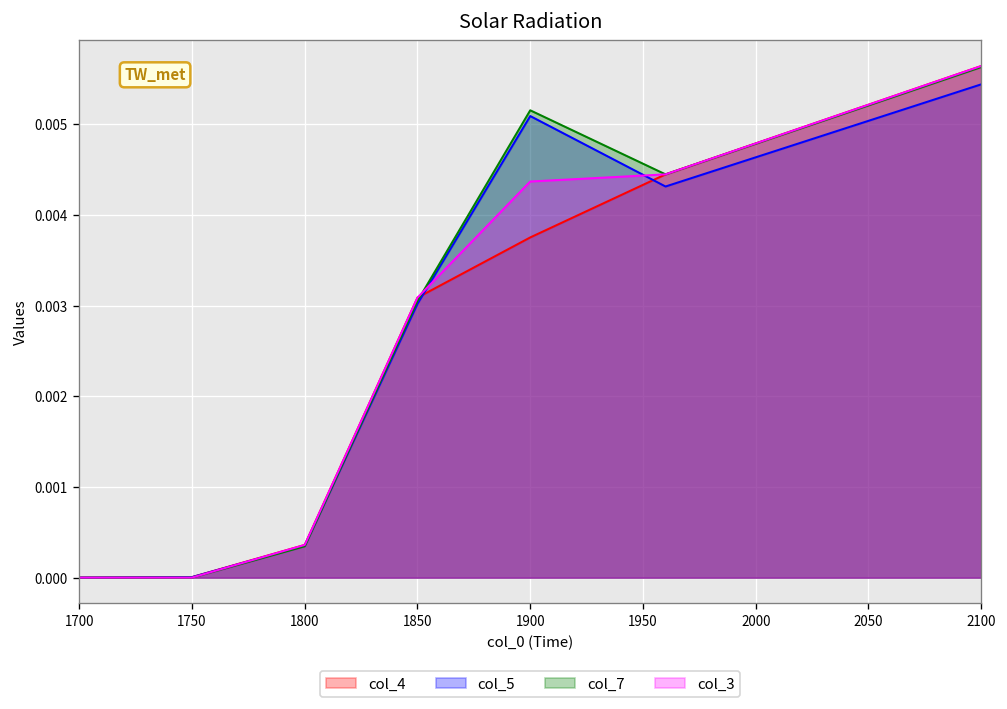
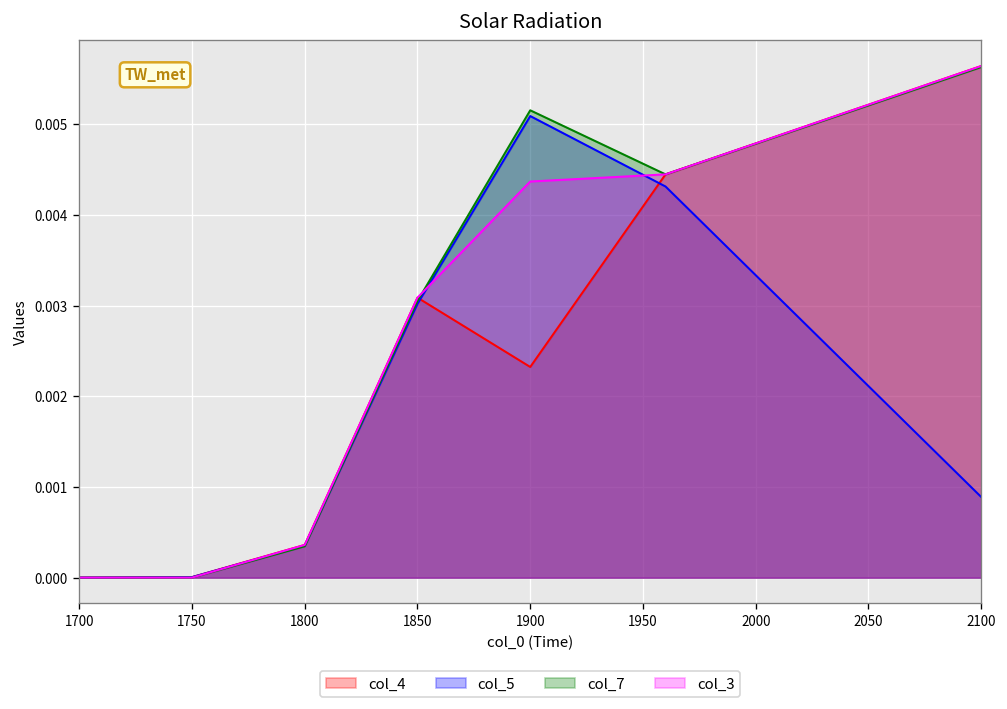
  {
    "col_4": {
-     "1900": 0.0038
+     "1900": 0.0023
    },
    "col_5": {
      "1900": 0.0051,
-     "2100": 0.0054
+     "2100": 0.0009
    },
    "col_7": {
      "1900": 0.0052
    },
    "col_3": {
      "1900": 0.0044
    }
  }
